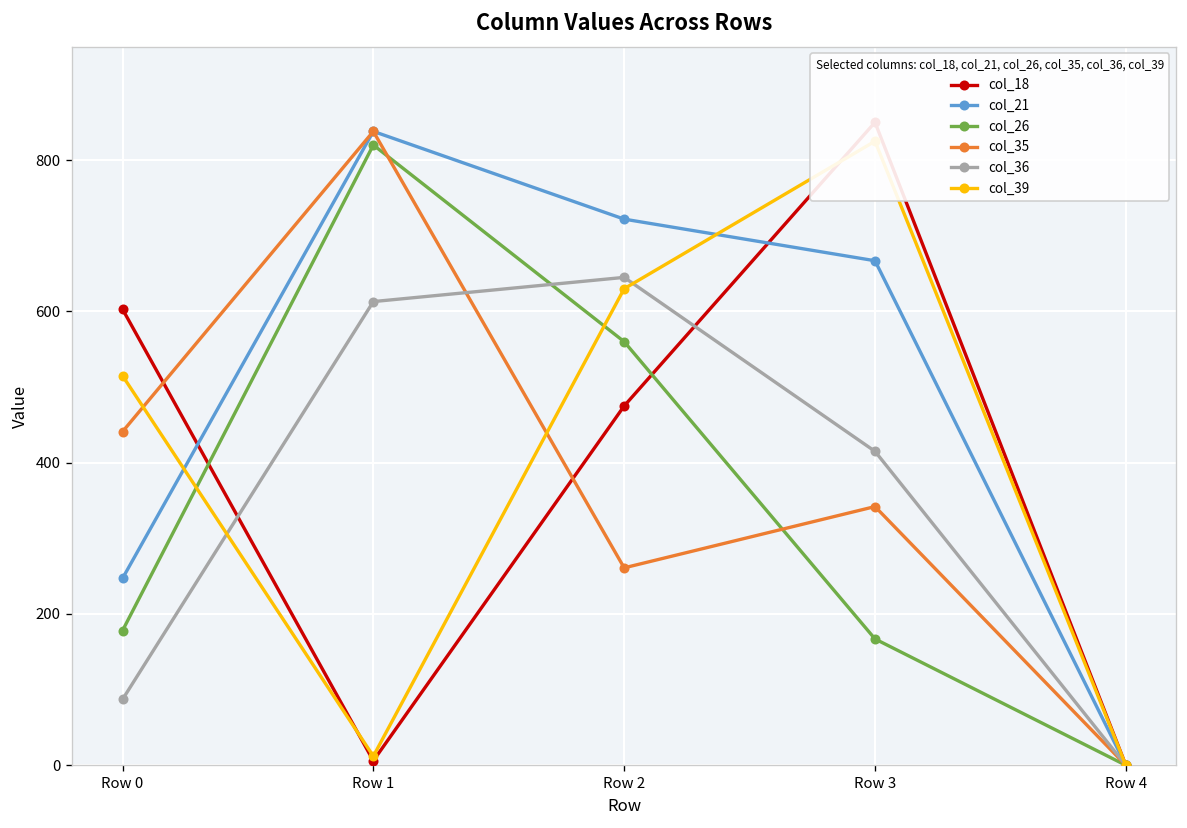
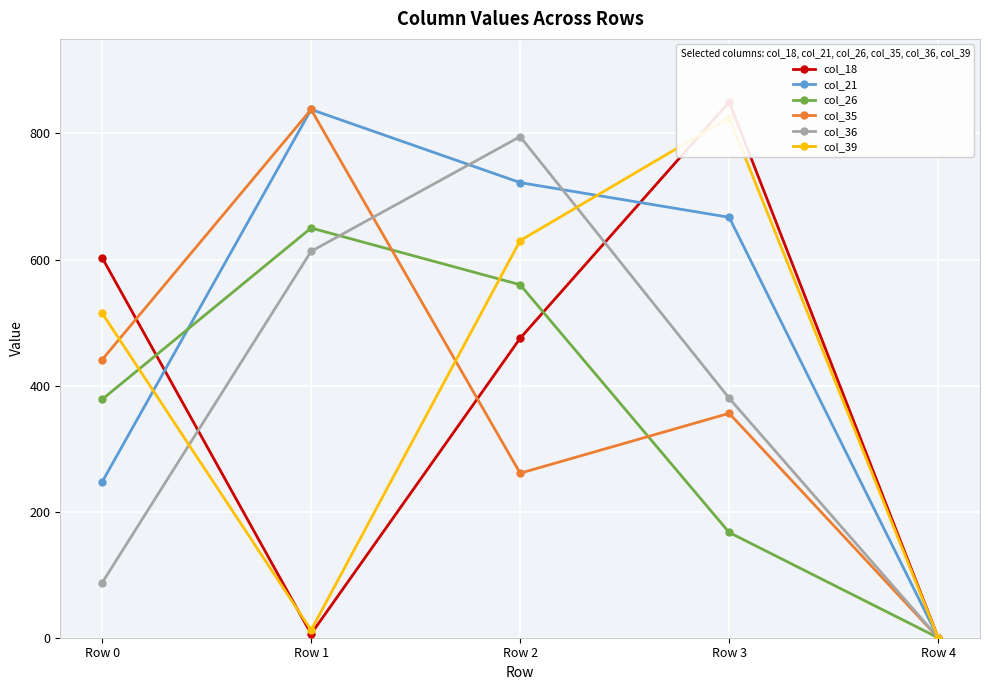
  {
    "col_18": {
      "Row 0": 600,
      "Row 1": 10,
      "Row 2": 480
    },
    "col_21": {
      "Row 0": 250,
      "Row 2": 720,
      "Row 3": 670
    },
    "col_26": {
-     "Row 0": 180,
-     "Row 1": 820,
+     "Row 0": 380,
+     "Row 1": 650,
      "Row 2": 560,
      "Row 3": 170
    },
    "col_35": {
      "Row 0": 440,
      "Row 2": 260,
-     "Row 3": 340
+     "Row 3": 360
    },
    "col_36": {
      "Row 0": 90,
      "Row 1": 610,
-     "Row 2": 650,
-     "Row 3": 420
+     "Row 2": 800,
+     "Row 3": 380
    },
    "col_39": {
      "Row 0": 520,
      "Row 1": 10,
      "Row 2": 630
    }
  }
